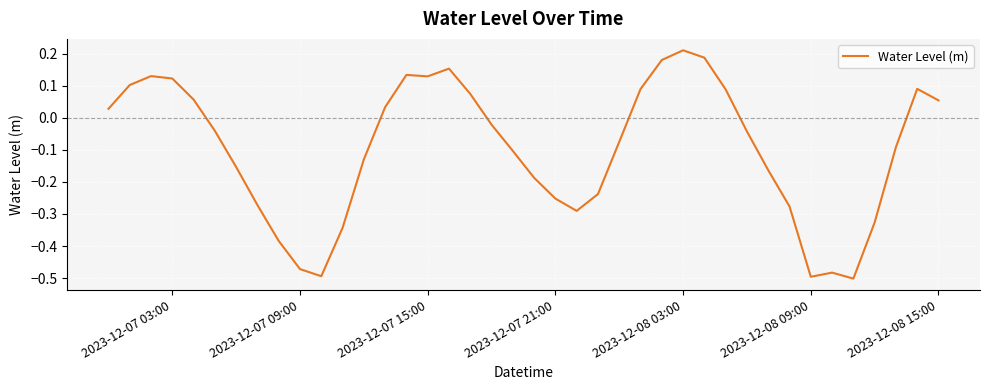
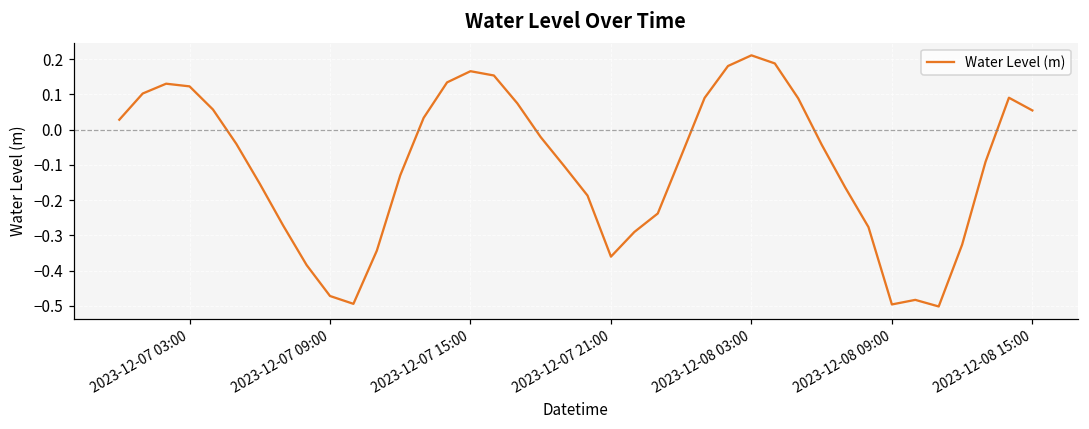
  {
    "2023-12-07 03:00": 0.12,
    "2023-12-07 09:00": -0.47,
-   "2023-12-07 15:00": 0.13,
-   "2023-12-07 21:00": -0.25,
+   "2023-12-07 15:00": 0.17,
+   "2023-12-07 21:00": -0.36,
    "2023-12-08 03:00": 0.21,
    "2023-12-08 09:00": -0.50,
    "2023-12-08 15:00": 0.05
  }
